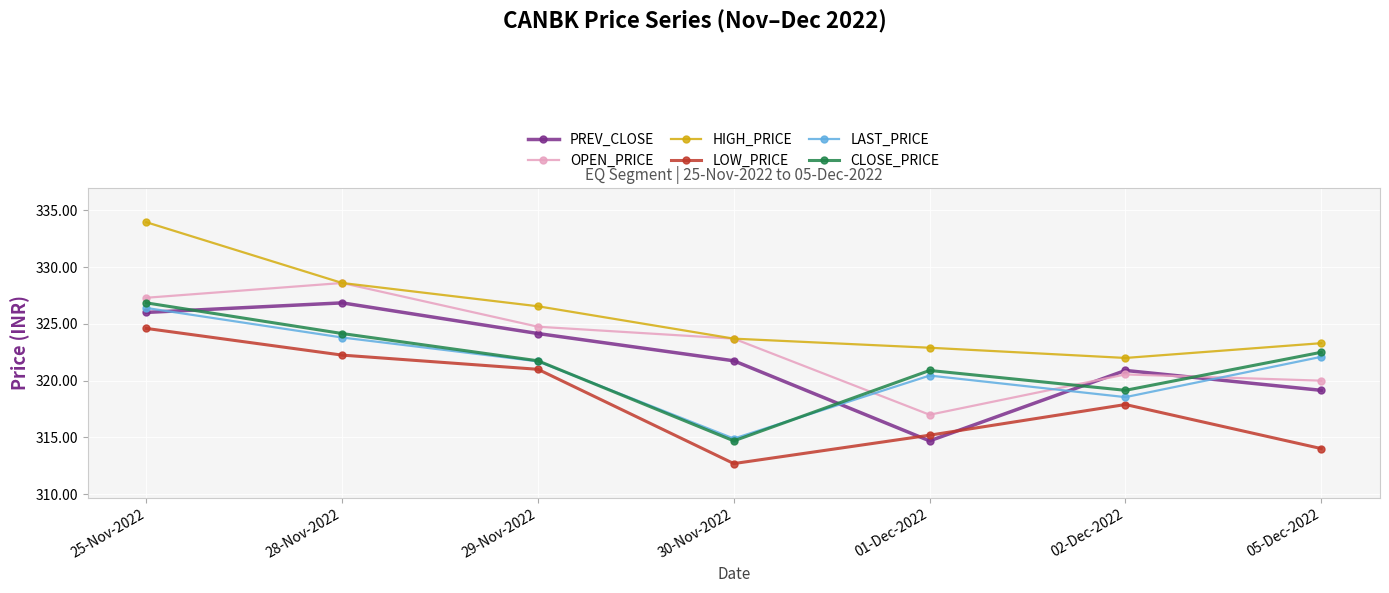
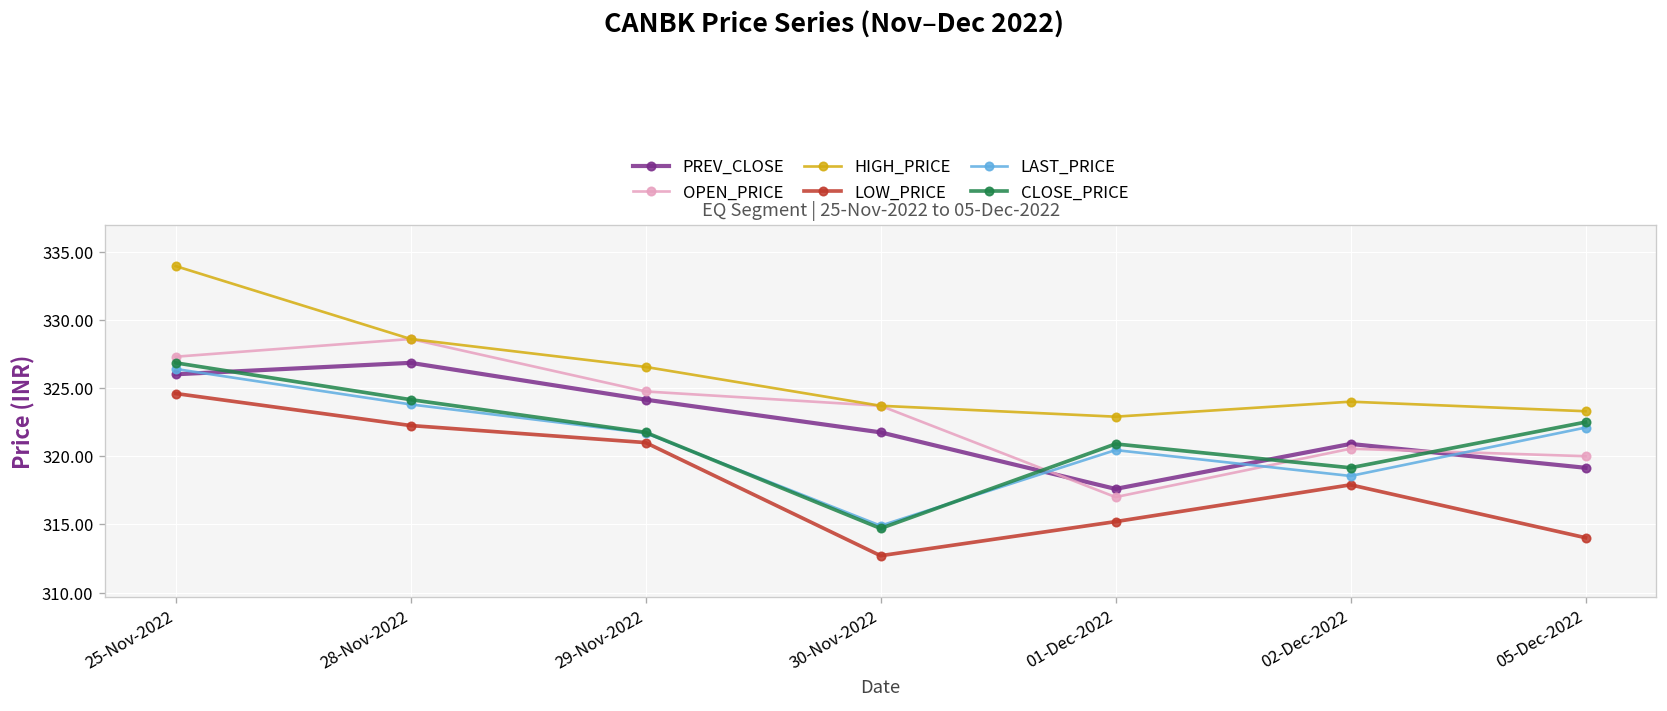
  {
    "PREV_CLOSE": {
      "25-Nov-2022": 326.0,
      "28-Nov-2022": 326.9,
      "29-Nov-2022": 324.2,
      "30-Nov-2022": 321.8,
-     "01-Dec-2022": 314.7,
+     "01-Dec-2022": 317.6,
      "02-Dec-2022": 320.9,
      "05-Dec-2022": 319.2
    },
    "OPEN_PRICE": {
      "25-Nov-2022": 327.3,
      "29-Nov-2022": 324.8,
      "01-Dec-2022": 317.0,
      "02-Dec-2022": 320.6,
      "05-Dec-2022": 320.0
    },
    "HIGH_PRICE": {
      "25-Nov-2022": 334,
      "29-Nov-2022": 326.6,
      "01-Dec-2022": 323,
-     "02-Dec-2022": 322,
+     "02-Dec-2022": 324,
      "05-Dec-2022": 323.3
    },
    "LOW_PRICE": {
      "25-Nov-2022": 324.6,
      "28-Nov-2022": 322.3,
      "29-Nov-2022": 321.0,
      "30-Nov-2022": 312.7,
      "01-Dec-2022": 315.2,
      "02-Dec-2022": 317.9,
      "05-Dec-2022": 314.0
    },
    "LAST_PRICE": {
      "25-Nov-2022": 326.4,
      "28-Nov-2022": 323.8,
      "01-Dec-2022": 320.5,
      "02-Dec-2022": 318.6,
      "05-Dec-2022": 322.1
    },
    "CLOSE_PRICE": {
      "25-Nov-2022": 326.9,
      "28-Nov-2022": 324.2,
      "01-Dec-2022": 320.9,
      "02-Dec-2022": 319.2,
      "05-Dec-2022": 322.5
    }
  }
